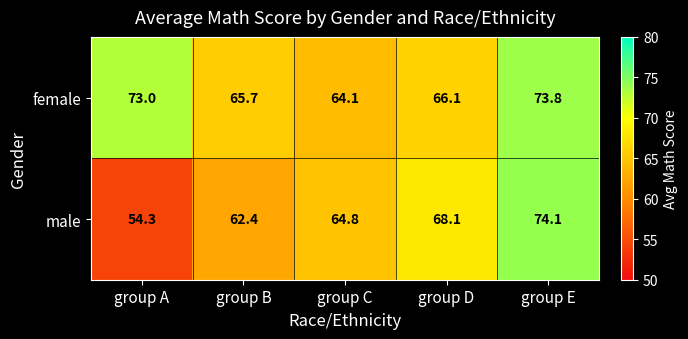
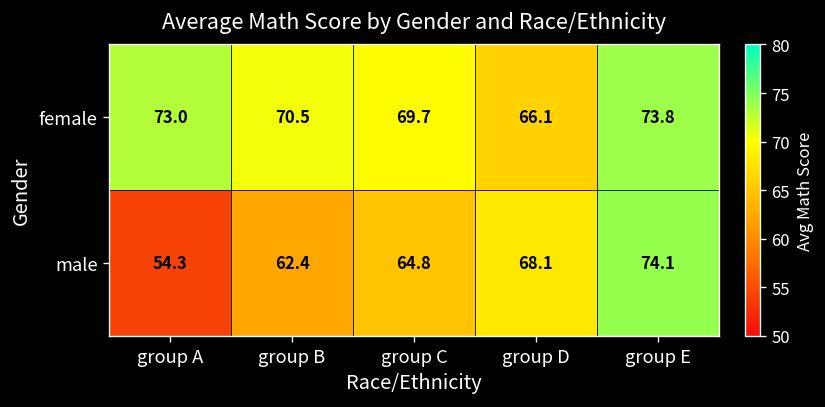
  {
    "female": {
      "group A": 73.0,
-     "group B": 65.7,
-     "group C": 64.1,
+     "group B": 70.5,
+     "group C": 69.7,
      "group D": 66.1,
      "group E": 73.8
    },
    "male": {
      "group A": 54.3,
      "group B": 62.4,
      "group C": 64.8,
      "group D": 68.1,
      "group E": 74.1
    }
  }
